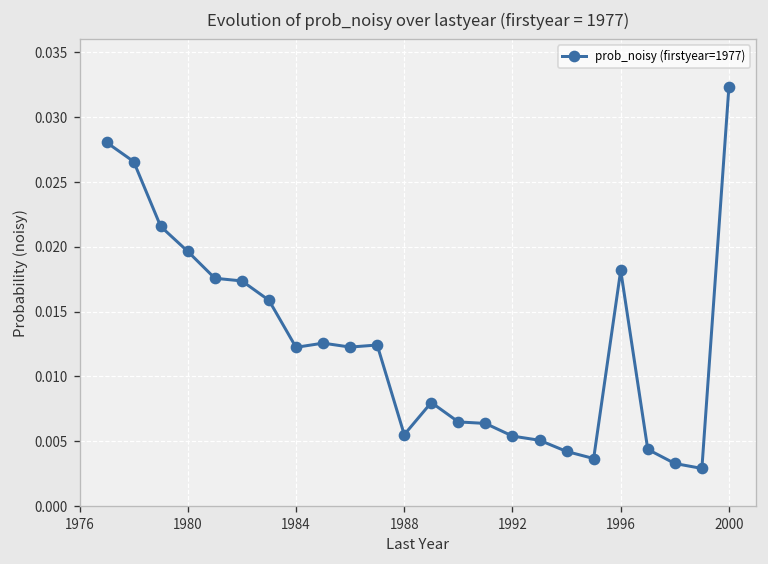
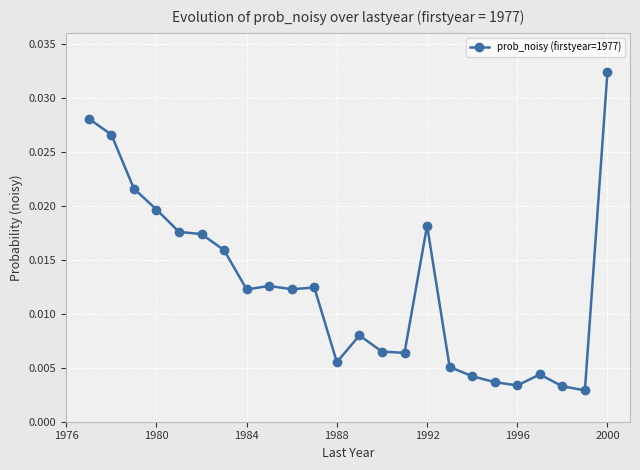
  {
    "1980": 0.0196,
    "1984": 0.0122,
    "1988": 0.0055,
-   "1992": 0.0054,
-   "1996": 0.0182,
+   "1992": 0.0182,
+   "1996": 0.0034,
    "2000": 0.0324
  }
